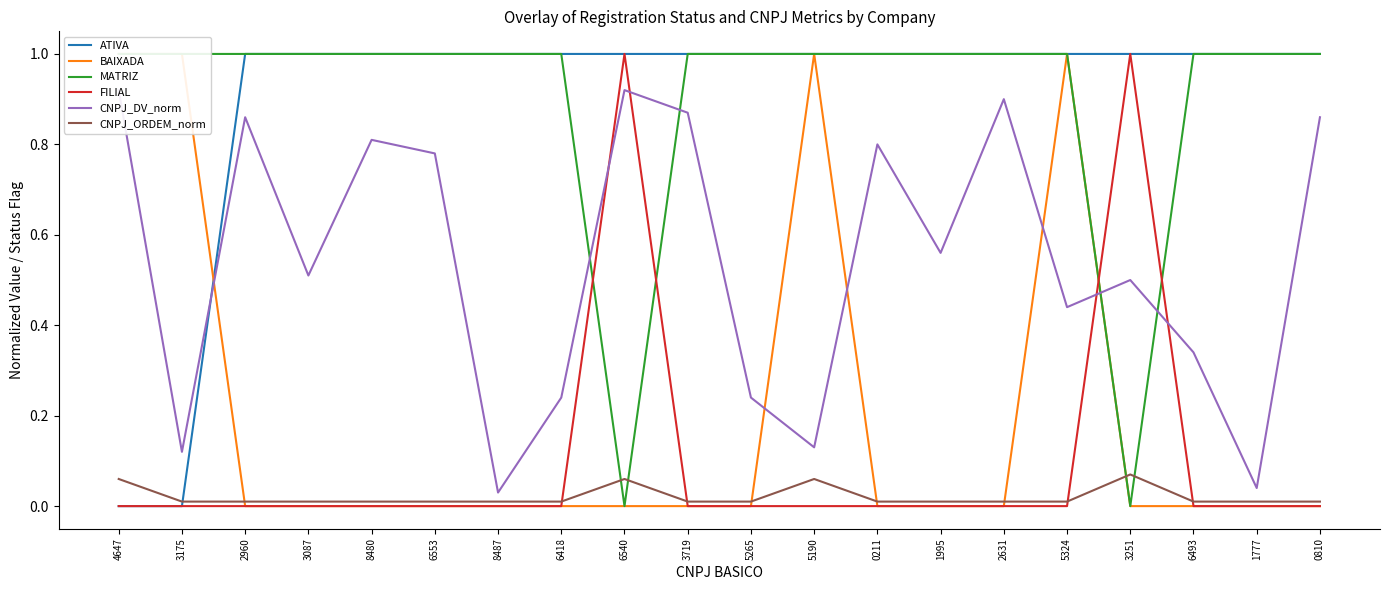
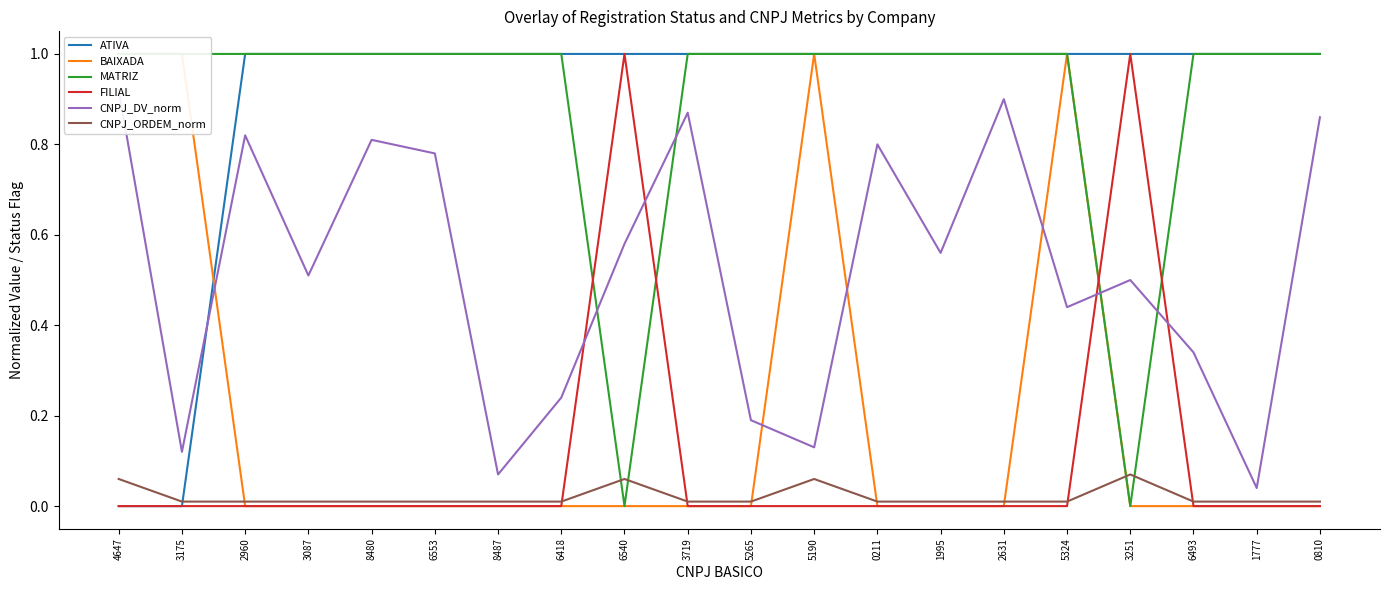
  {
    "FILIAL": {
      "5190": 0.00,
      "5324": 0.00
    },
    "CNPJ_DV_norm": {
      "3175": 0.12,
-     "2960": 0.86,
+     "2960": 0.82,
      "3087": 0.51,
      "8480": 0.81,
      "6553": 0.78,
-     "8487": 0.03,
+     "8487": 0.07,
      "6418": 0.24,
-     "6540": 0.92,
+     "6540": 0.58,
      "3719": 0.87,
-     "5265": 0.24,
+     "5265": 0.19,
      "5190": 0.13,
      "0211": 0.80,
      "1995": 0.56,
      "2631": 0.90,
      "5324": 0.44,
      "3251": 0.50,
      "6493": 0.34,
      "1777": 0.04,
      "0810": 0.86
    },
    "CNPJ_ORDEM_norm": {
      "4647": 0.06,
      "3175": 0.01,
      "2960": 0.01,
      "3087": 0.01,
      "8480": 0.01,
      "6553": 0.01,
      "8487": 0.01,
      "6418": 0.01,
      "6540": 0.06,
      "3719": 0.01,
      "5265": 0.01,
      "5190": 0.06,
      "0211": 0.01,
      "1995": 0.01,
      "2631": 0.01,
      "5324": 0.01,
      "3251": 0.07,
      "6493": 0.01,
      "1777": 0.01,
      "0810": 0.01
    }
  }
